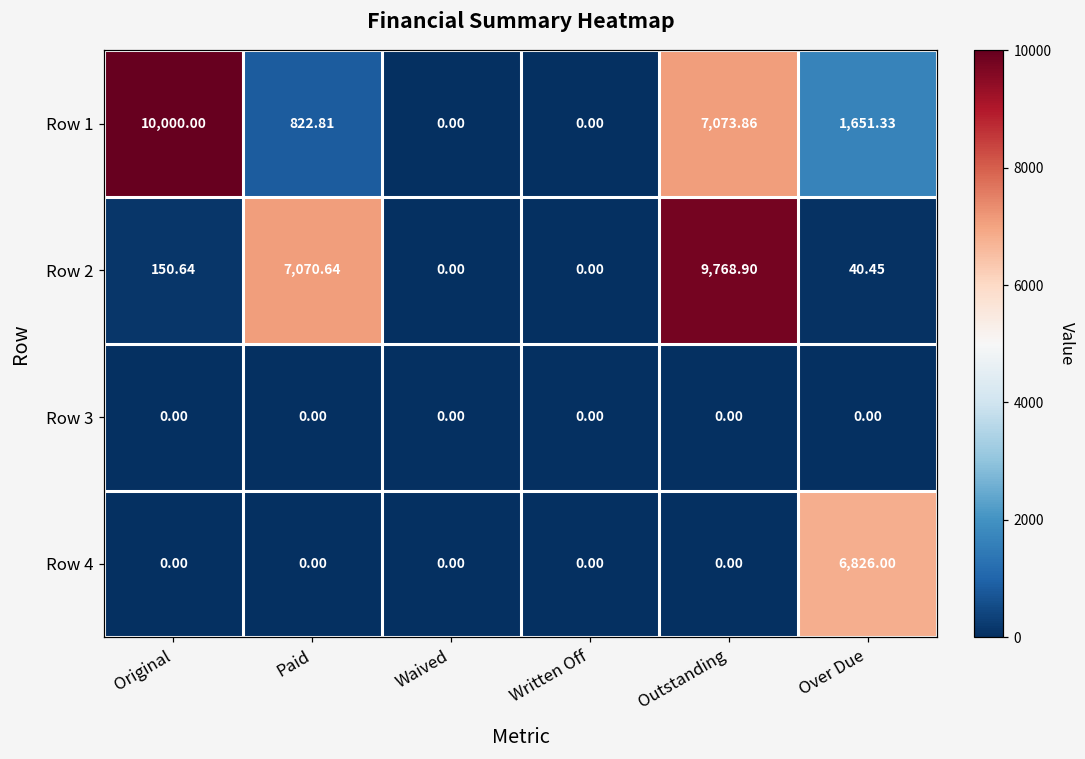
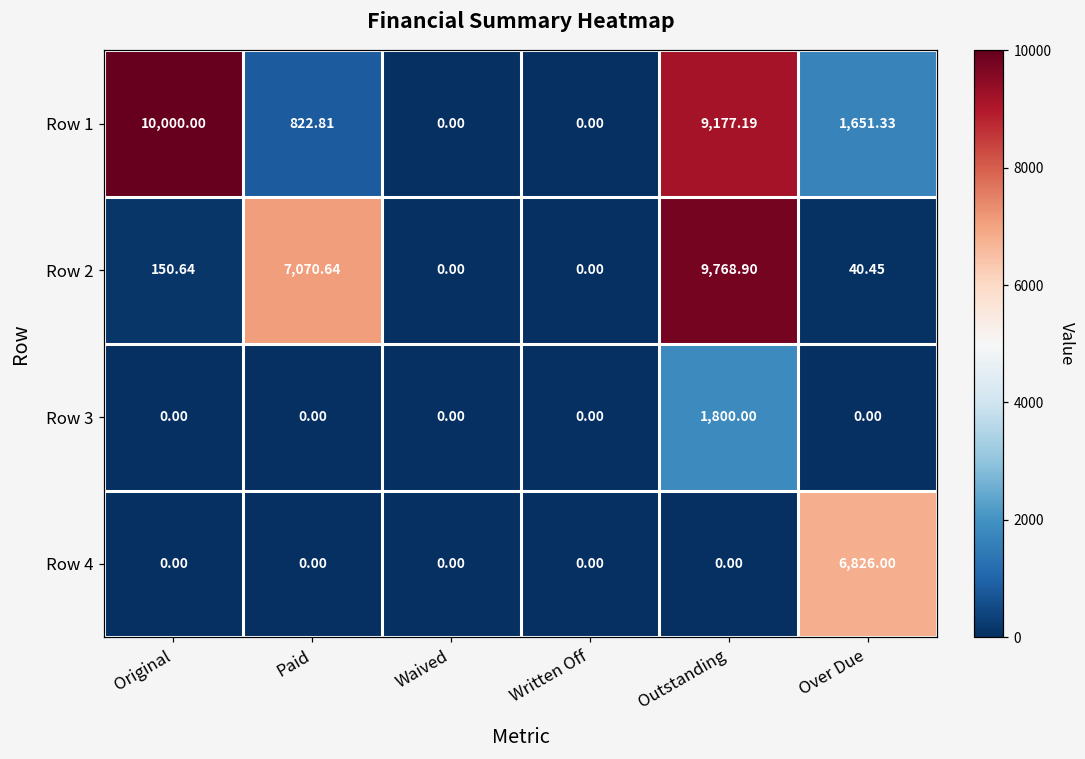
  {
    "Row 1": {
      "Original": "10,000.00",
      "Paid": "822.81",
      "Waived": "0.00",
      "Written Off": "0.00",
-     "Outstanding": "7,073.86",
+     "Outstanding": "9,177.19",
      "Over Due": "1,651.33"
    },
    "Row 2": {
      "Original": "150.64",
      "Paid": "7,070.64",
      "Waived": "0.00",
      "Written Off": "0.00",
      "Outstanding": "9,768.90",
      "Over Due": "40.45"
    },
    "Row 3": {
      "Original": "0.00",
      "Paid": "0.00",
      "Waived": "0.00",
      "Written Off": "0.00",
-     "Outstanding": "0.00",
+     "Outstanding": "1,800.00",
      "Over Due": "0.00"
    },
    "Row 4": {
      "Original": "0.00",
      "Paid": "0.00",
      "Waived": "0.00",
      "Written Off": "0.00",
      "Outstanding": "0.00",
      "Over Due": "6,826.00"
    }
  }
